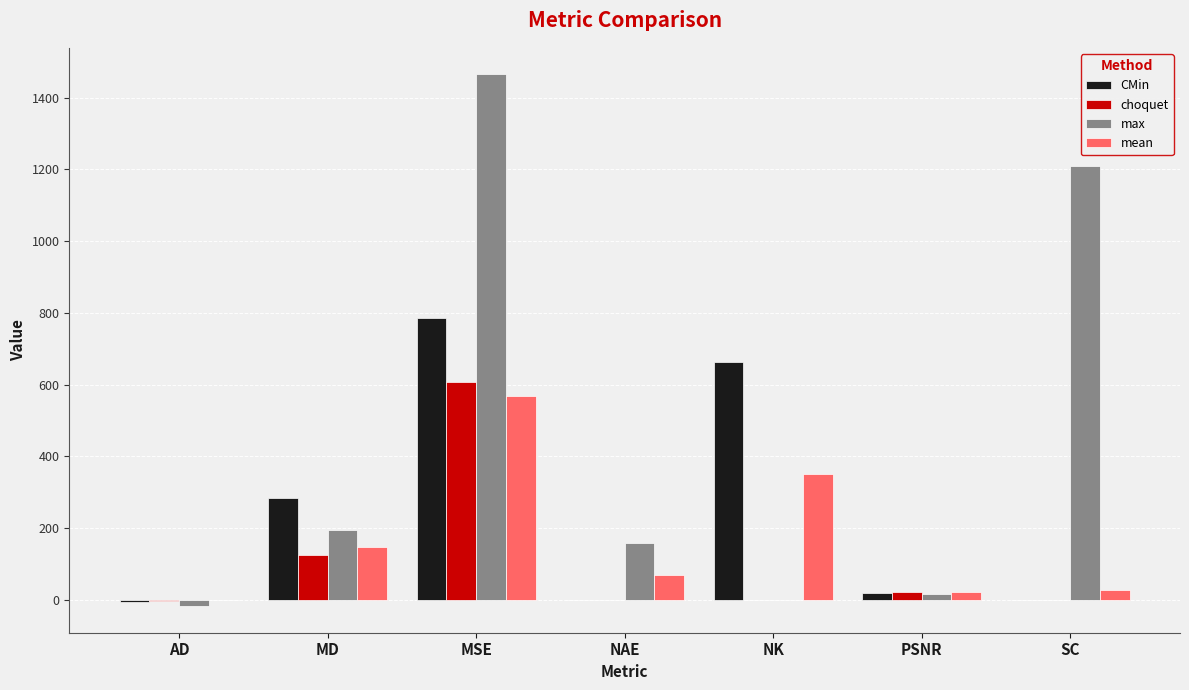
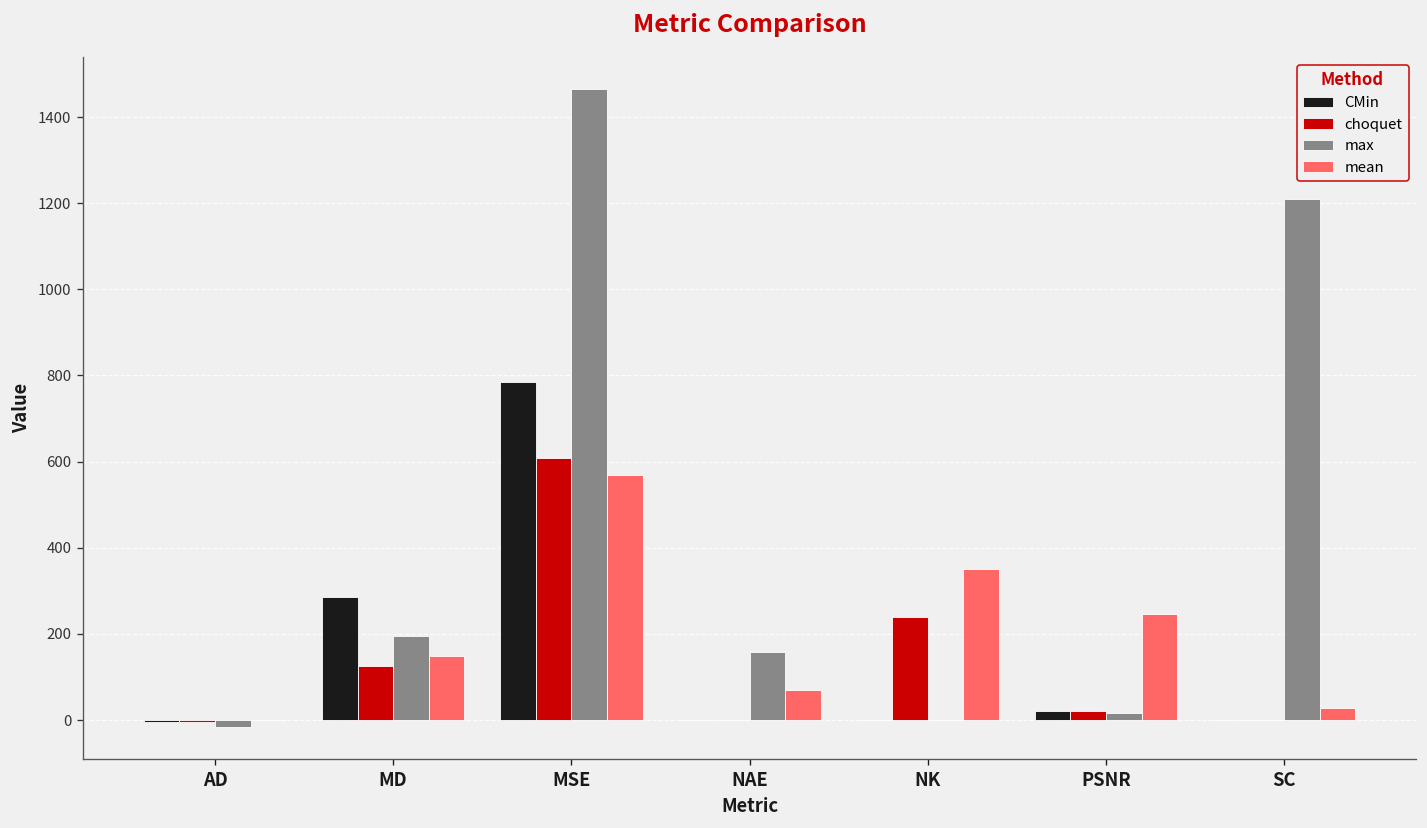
  {
    "CMin": {
      "MD": 290,
      "MSE": 790,
-     "NK": 660,
+     "NK": 0,
      "PSNR": 20
    },
    "choquet": {
      "MD": 120,
      "MSE": 610,
-     "NK": 0,
+     "NK": 240,
      "PSNR": 20
    },
    "max": {
      "AD": -20,
      "MD": 190,
      "MSE": 1460,
      "NAE": 160,
      "PSNR": 20,
      "SC": 1210
    },
    "mean": {
      "AD": 0,
      "MD": 150,
      "MSE": 570,
      "NAE": 70,
      "NK": 350,
-     "PSNR": 20,
+     "PSNR": 250,
      "SC": 30
    }
  }
